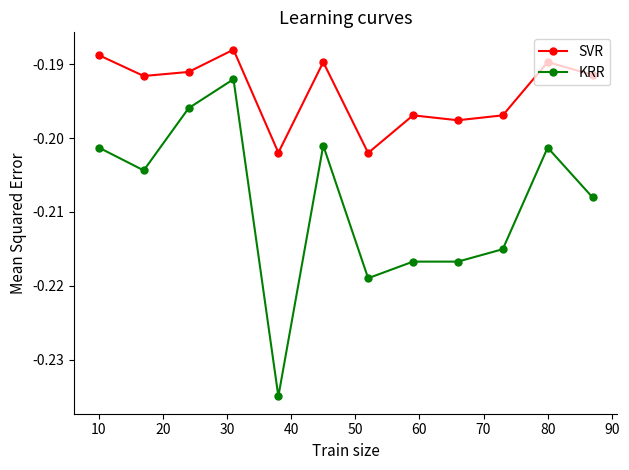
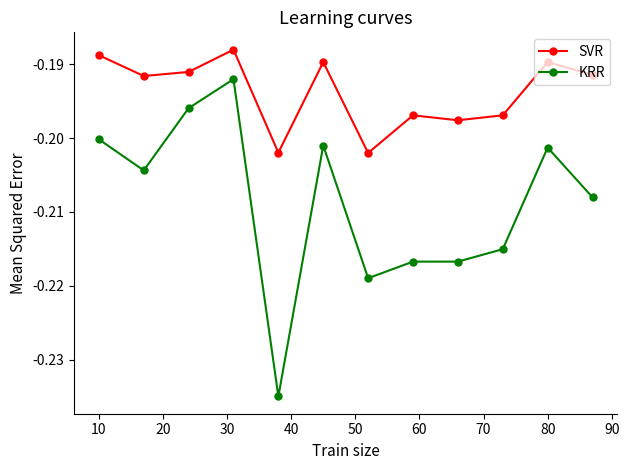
  {
    "SVR": {
      "10": -0.189
    },
    "KRR": {
-     "10": -0.201,
+     "10": -0.200,
      "80": -0.201
    }
  }
